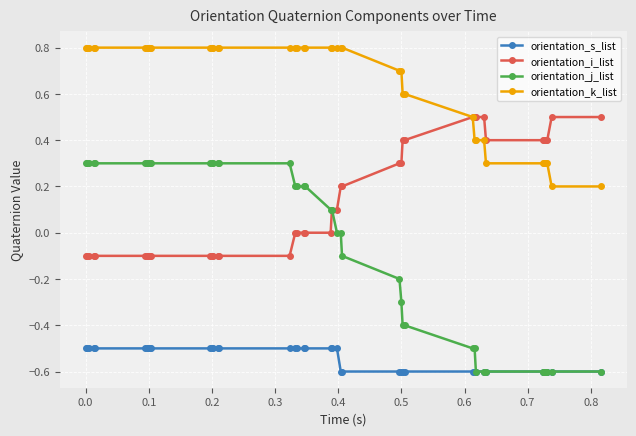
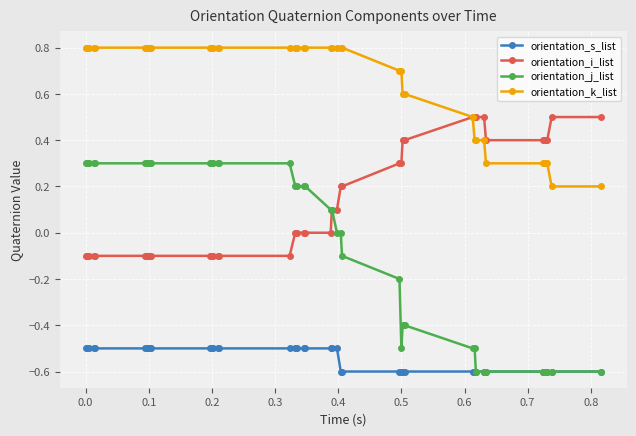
  {
    "orientation_s_list": {
      "0.0": -0.5,
      "0.2": -0.5,
      "0.5": -0.6
    },
    "orientation_i_list": {
      "0.0": -0.1,
      "0.2": -0.1,
      "0.5": 0.3
    },
    "orientation_j_list": {
      "0.0": 0.3,
      "0.2": 0.3,
-     "0.5": -0.3
+     "0.5": -0.5
    },
    "orientation_k_list": {
      "0.0": 0.8,
      "0.2": 0.8,
      "0.5": 0.7
    }
  }
